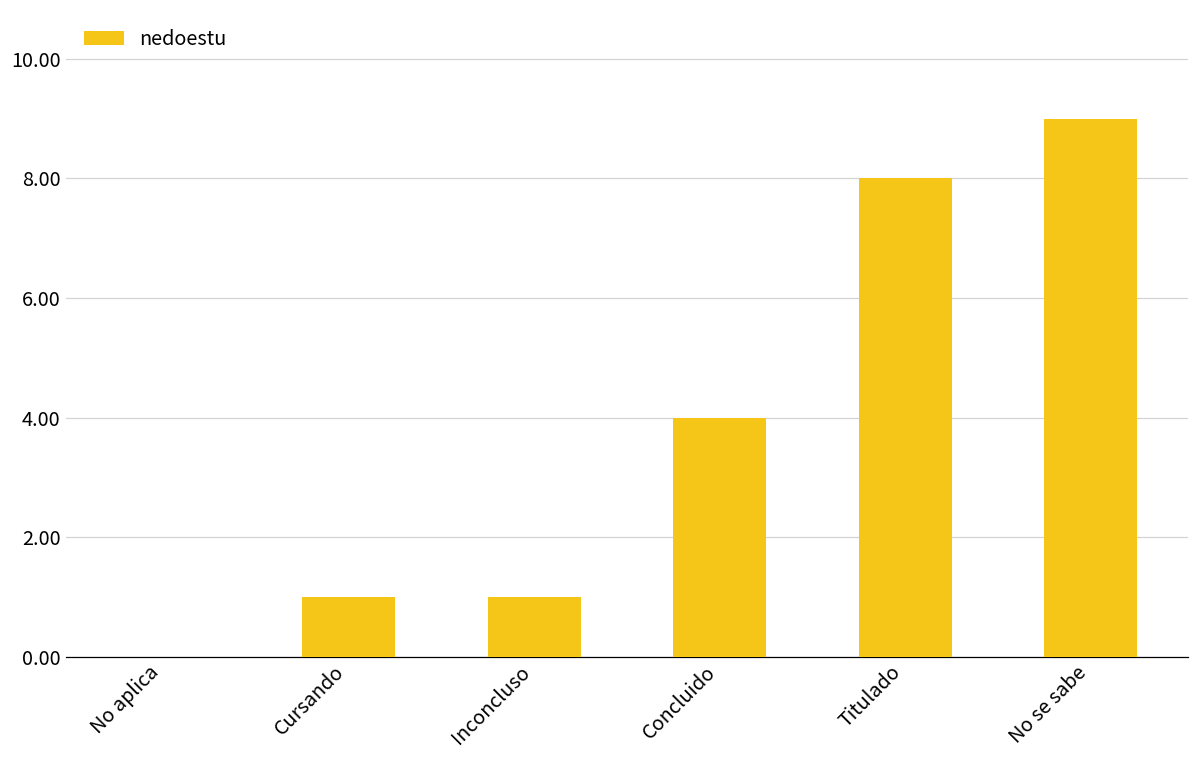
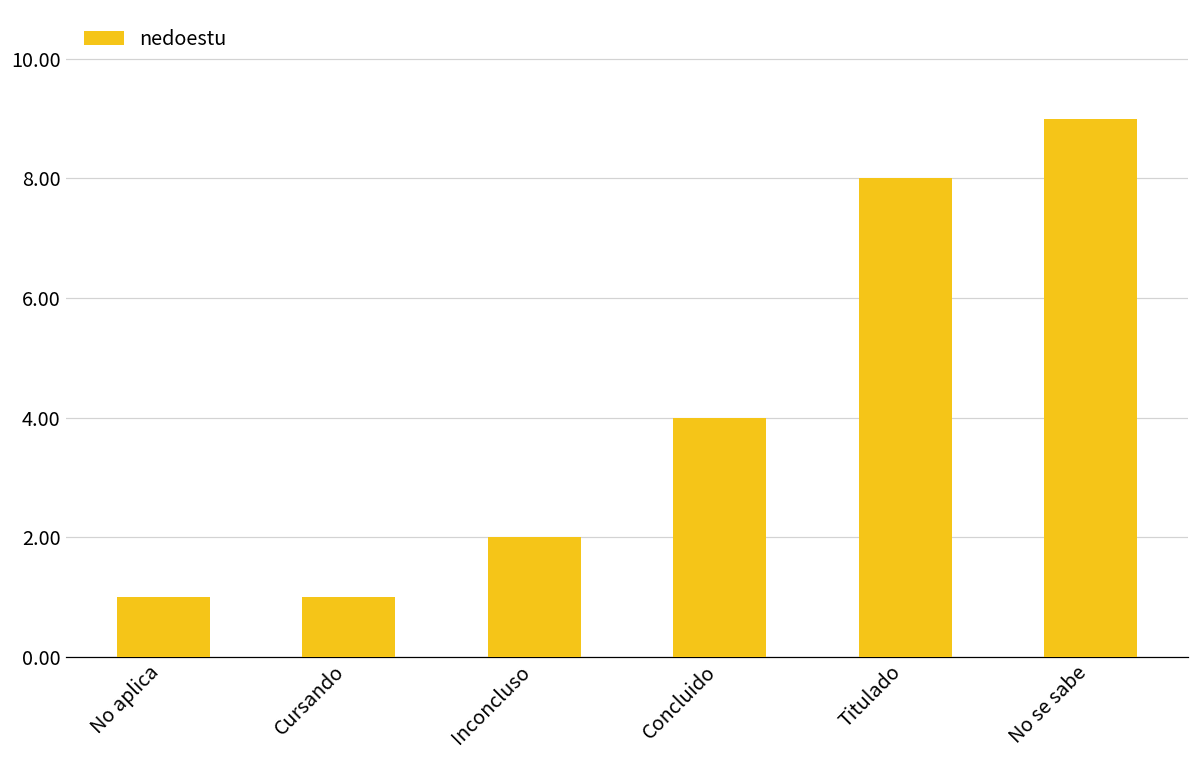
  {
-   "No aplica": 0,
+   "No aplica": 1,
    "Cursando": 1,
-   "Inconcluso": 1,
+   "Inconcluso": 2,
    "Concluido": 4,
    "Titulado": 8,
    "No se sabe": 9
  }
